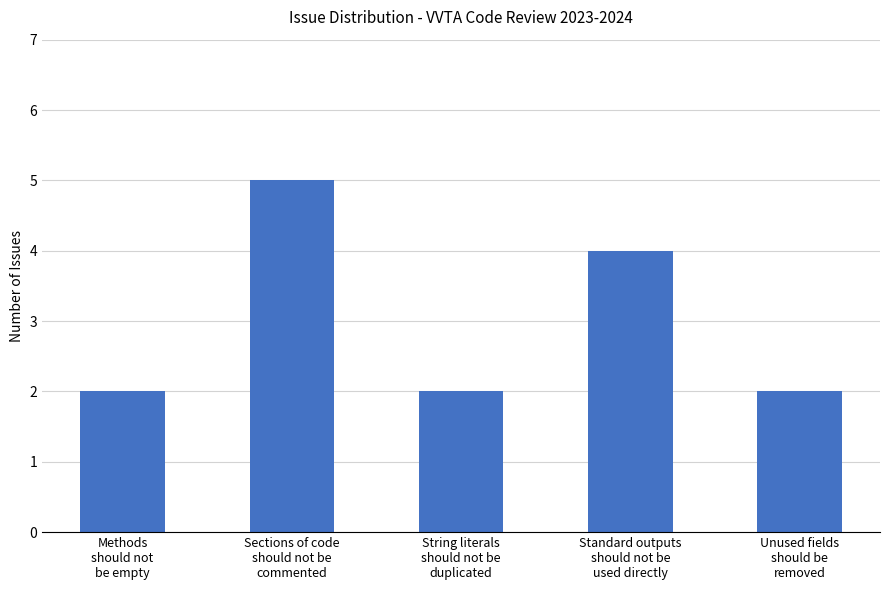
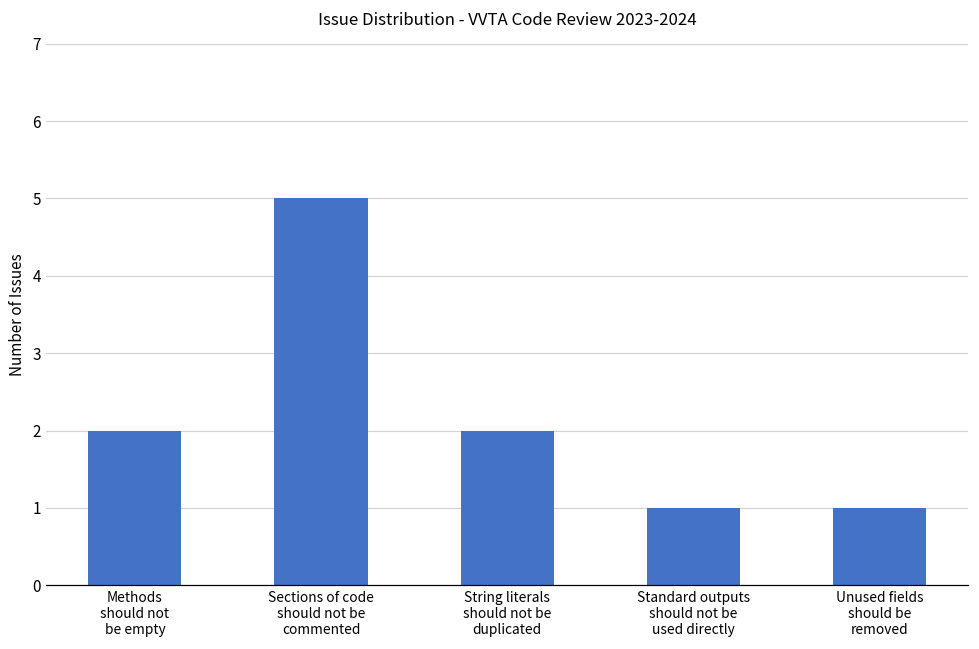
  {
    "Methods should not be empty": 2,
    "Sections of code should not be commented": 5,
    "String literals should not be duplicated": 2,
-   "Standard outputs should not be used directly": 4,
-   "Unused fields should be removed": 2
+   "Standard outputs should not be used directly": 1,
+   "Unused fields should be removed": 1
  }
